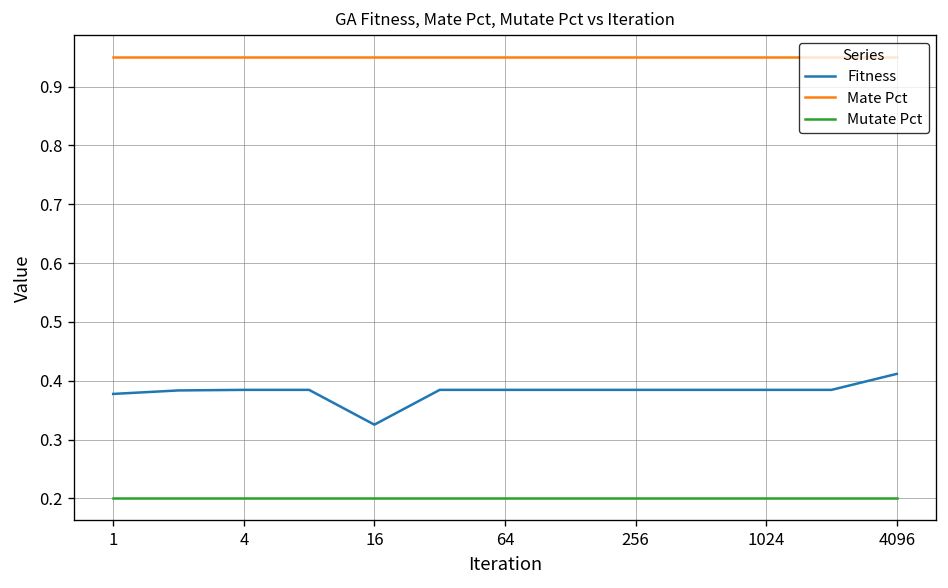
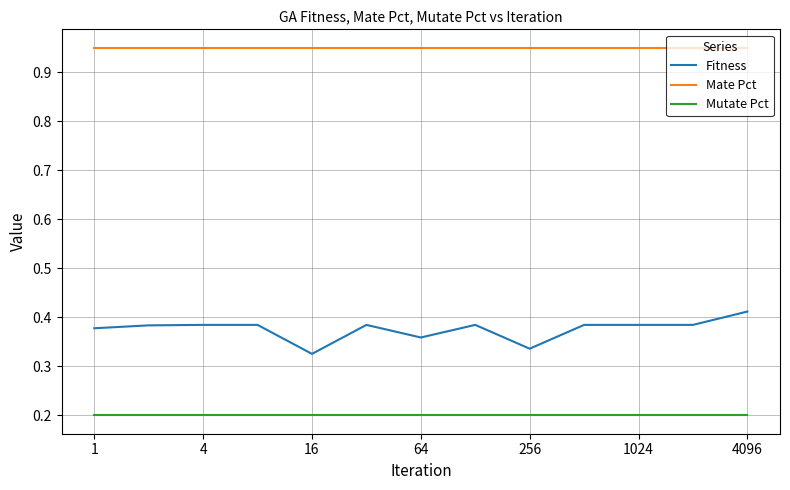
  {
    "Fitness": {
      "1": 0.38,
      "4": 0.38,
      "16": 0.33,
-     "64": 0.38,
-     "256": 0.38,
+     "64": 0.36,
+     "256": 0.34,
      "1024": 0.38,
      "4096": 0.41
    },
    "Mate Pct": {
      "1": 0.95,
      "4": 0.95,
      "16": 0.95,
      "64": 0.95,
      "256": 0.95,
      "1024": 0.95
    },
    "Mutate Pct": {
      "1": 0.20,
      "4": 0.20,
      "16": 0.20,
      "64": 0.20,
      "256": 0.20,
      "1024": 0.20,
      "4096": 0.20
    }
  }
